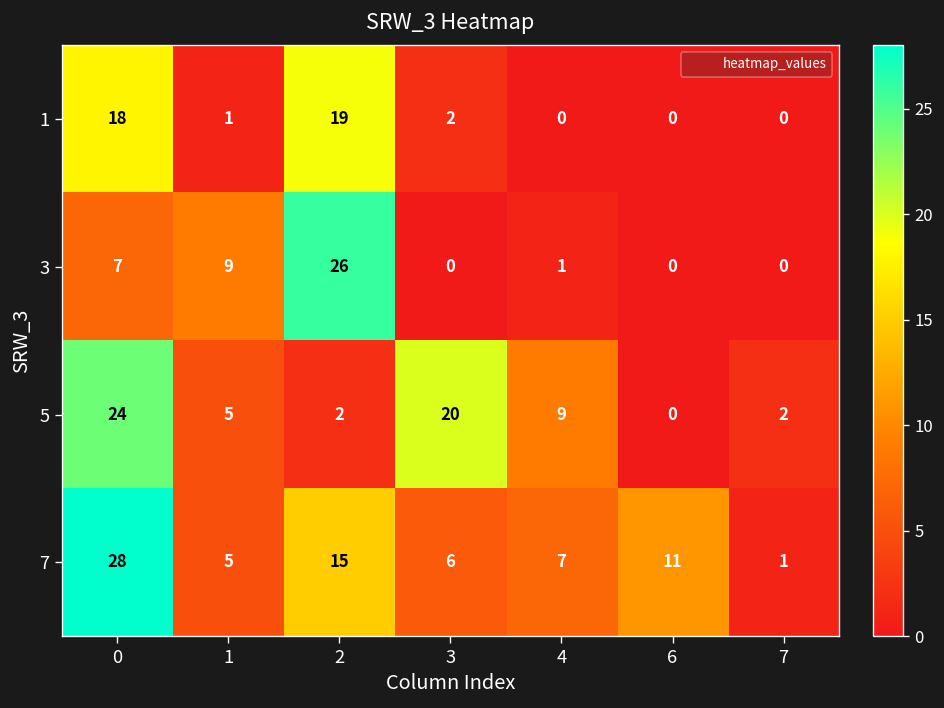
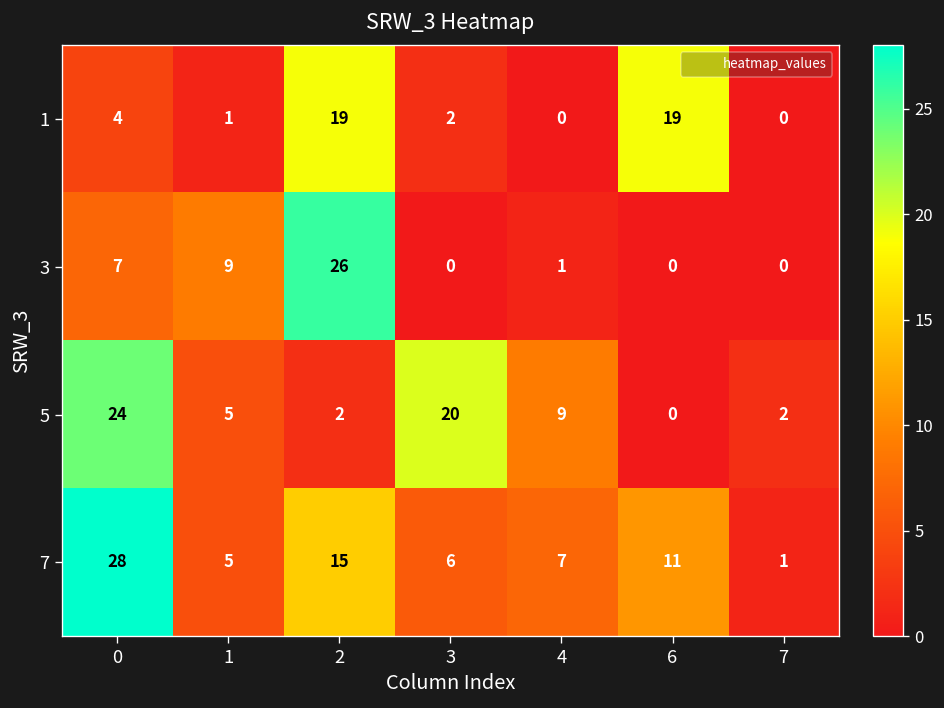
  {
    "1": {
-     "0": 18,
+     "0": 4,
      "1": 1,
      "2": 19,
      "3": 2,
      "4": 0,
-     "6": 0,
+     "6": 19,
      "7": 0
    },
    "3": {
      "0": 7,
      "1": 9,
      "2": 26,
      "3": 0,
      "4": 1,
      "6": 0,
      "7": 0
    },
    "5": {
      "0": 24,
      "1": 5,
      "2": 2,
      "3": 20,
      "4": 9,
      "6": 0,
      "7": 2
    },
    "7": {
      "0": 28,
      "1": 5,
      "2": 15,
      "3": 6,
      "4": 7,
      "6": 11,
      "7": 1
    }
  }
